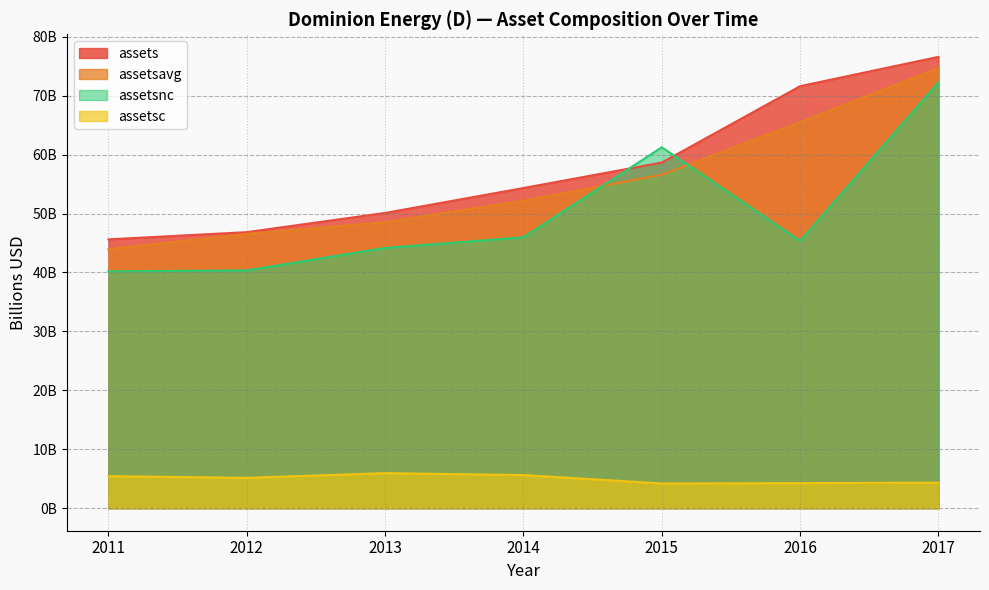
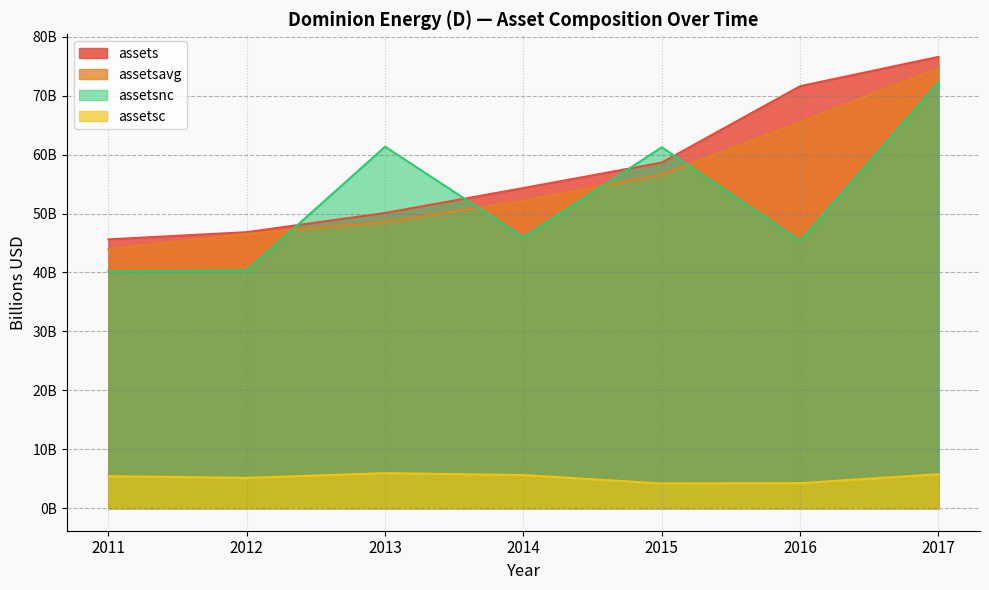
  {
    "assetsnc": {
      "2011": 40000000000,
      "2012": 40000000000,
-     "2013": 44000000000,
+     "2013": 61000000000,
      "2014": 46000000000,
      "2015": 61000000000,
      "2016": 45000000000,
      "2017": 72000000000
    },
    "assetsc": {
      "2011": 5000000000,
      "2012": 5000000000,
      "2013": 6000000000,
      "2014": 6000000000,
      "2015": 4000000000,
      "2016": 4000000000,
-     "2017": 4000000000
+     "2017": 6000000000
    }
  }
